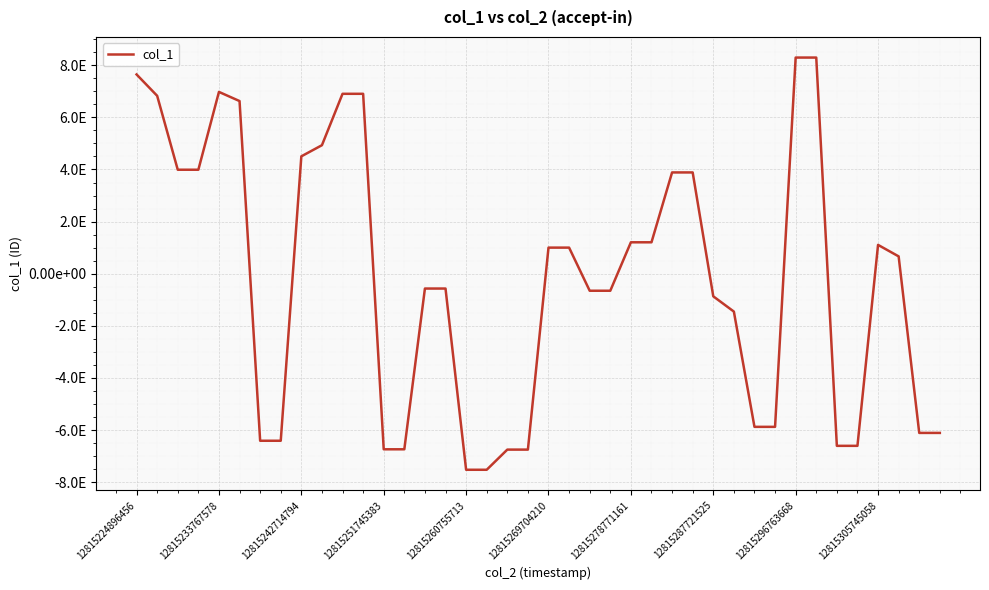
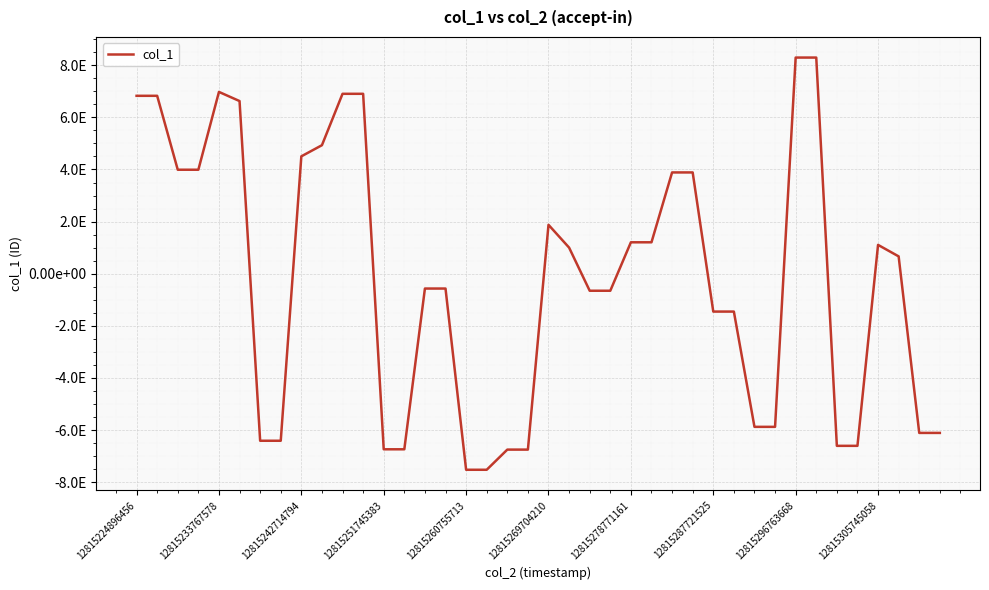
  {
-   "12815224896456": "7.6E",
+   "12815224896456": "6.8E",
    "12815233767578": "7.0E",
    "12815242714794": "4.5E",
    "12815251745383": "-6.7E",
    "12815260755713": "-7.5E",
-   "12815269704210": "1.0E",
+   "12815269704210": "1.9E",
    "12815278771161": "1.2E",
-   "12815287721525": "-0.9E",
+   "12815287721525": "-1.5E",
    "12815296763668": "8.3E",
    "12815305745058": "1.1E"
  }
